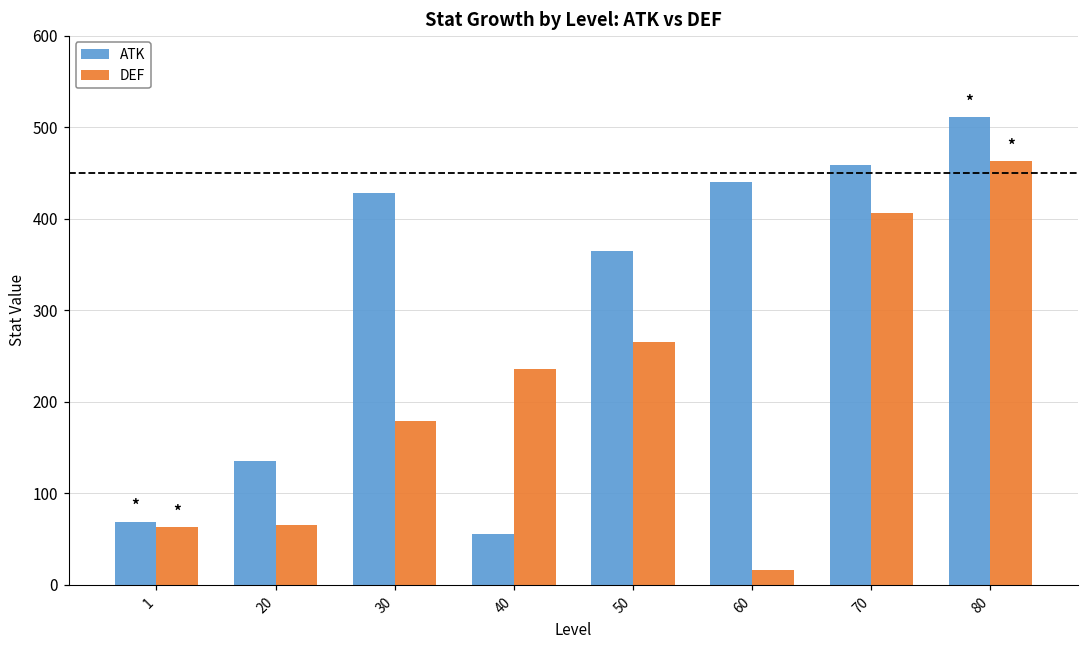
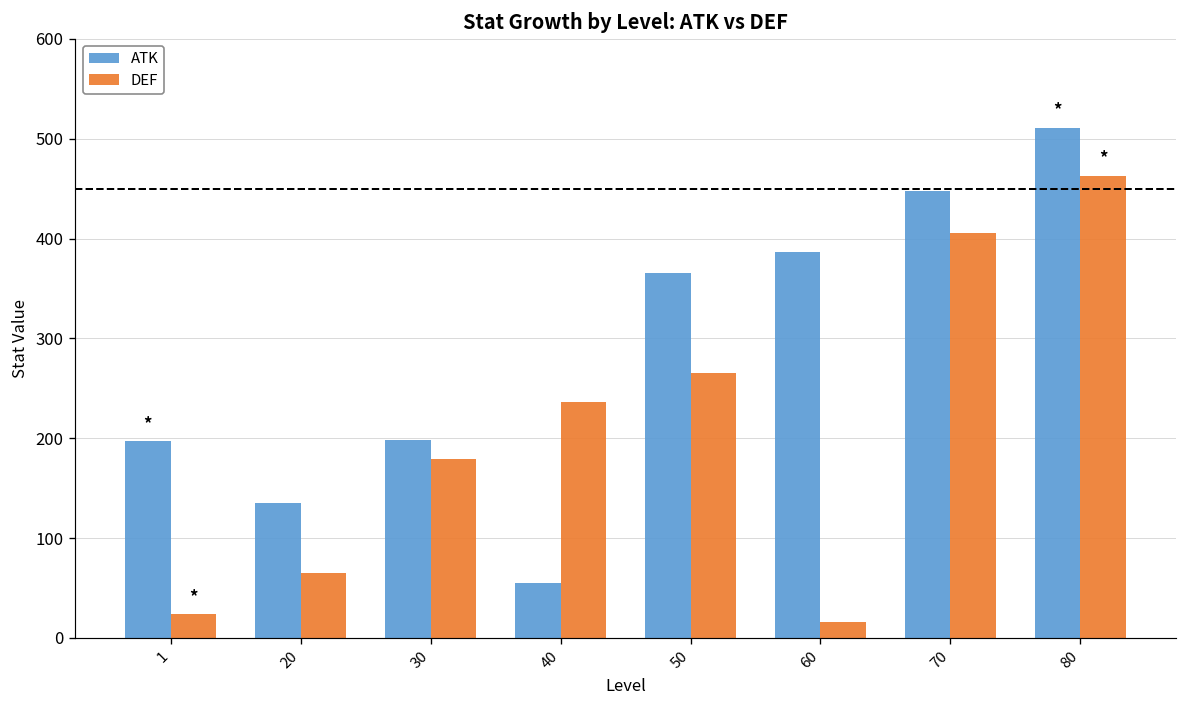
  {
    "ATK": {
-     "1": 70,
+     "1": 200,
      "20": 140,
-     "30": 430,
+     "30": 200,
      "40": 60,
      "50": 370,
-     "60": 440,
-     "70": 460,
+     "60": 390,
+     "70": 450,
      "80": 510
    },
    "DEF": {
-     "1": 60,
+     "1": 20,
      "20": 70,
      "30": 180,
      "40": 240,
      "50": 270,
      "60": 20,
      "70": 410,
      "80": 460
    }
  }
